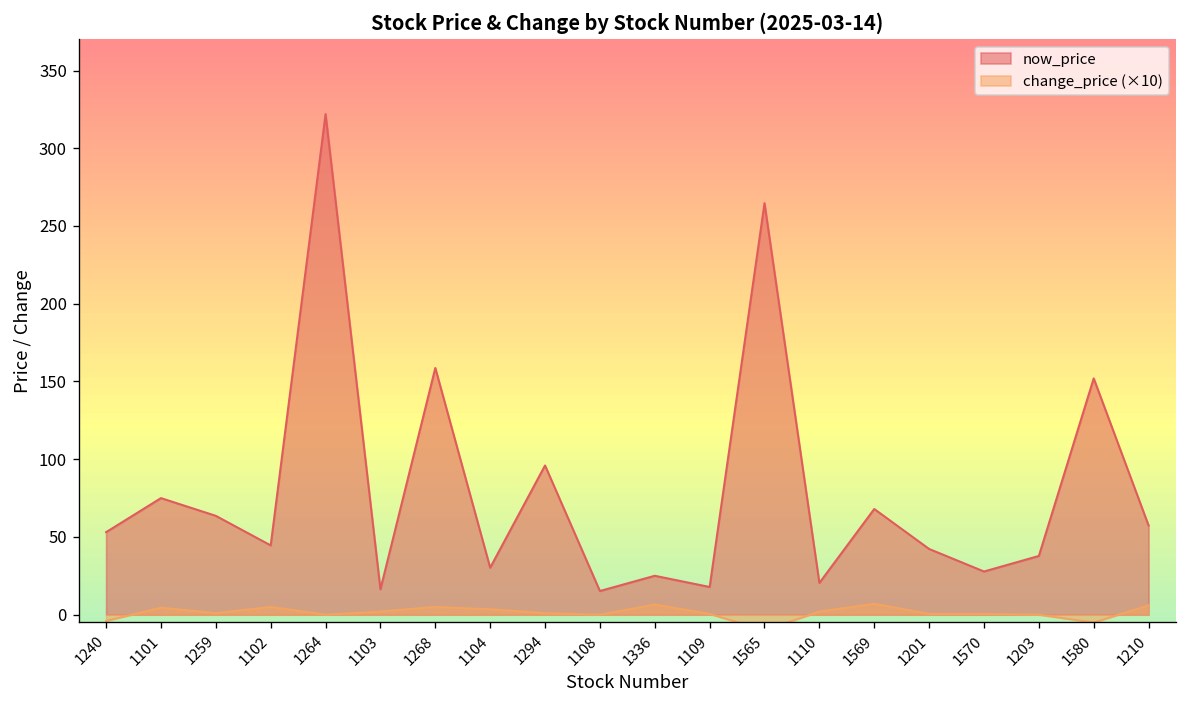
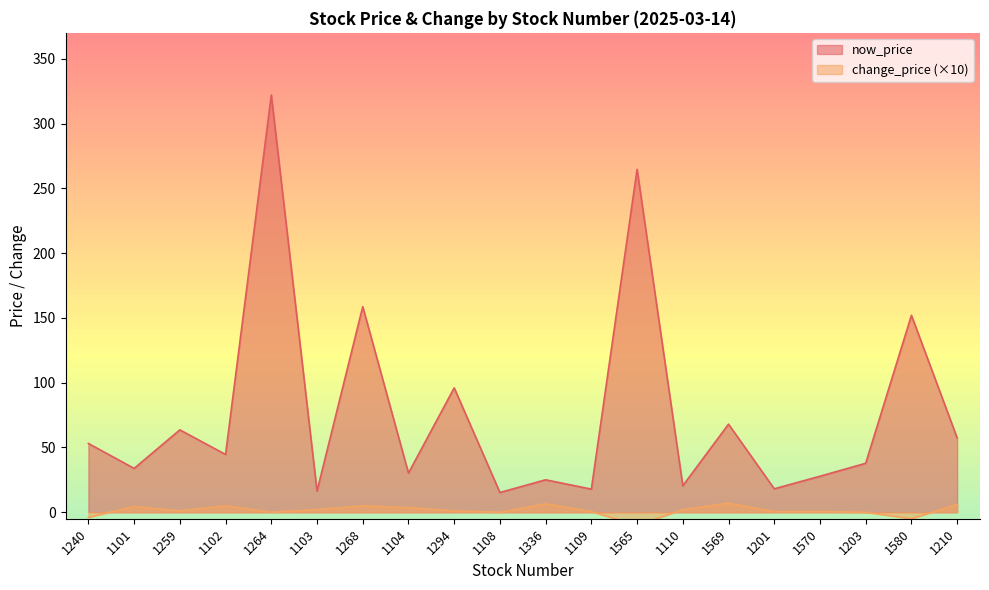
  {
    "now_price": {
      "1240": 53,
-     "1101": 75,
+     "1101": 34,
      "1259": 64,
      "1102": 45,
      "1264": 322,
      "1103": 16,
      "1268": 159,
      "1104": 30,
      "1294": 96,
      "1108": 15,
      "1336": 25,
      "1109": 18,
      "1565": 265,
      "1110": 20,
      "1569": 68,
-     "1201": 42,
+     "1201": 18,
      "1570": 28,
      "1203": 38,
      "1580": 152,
      "1210": 57
    }
  }
